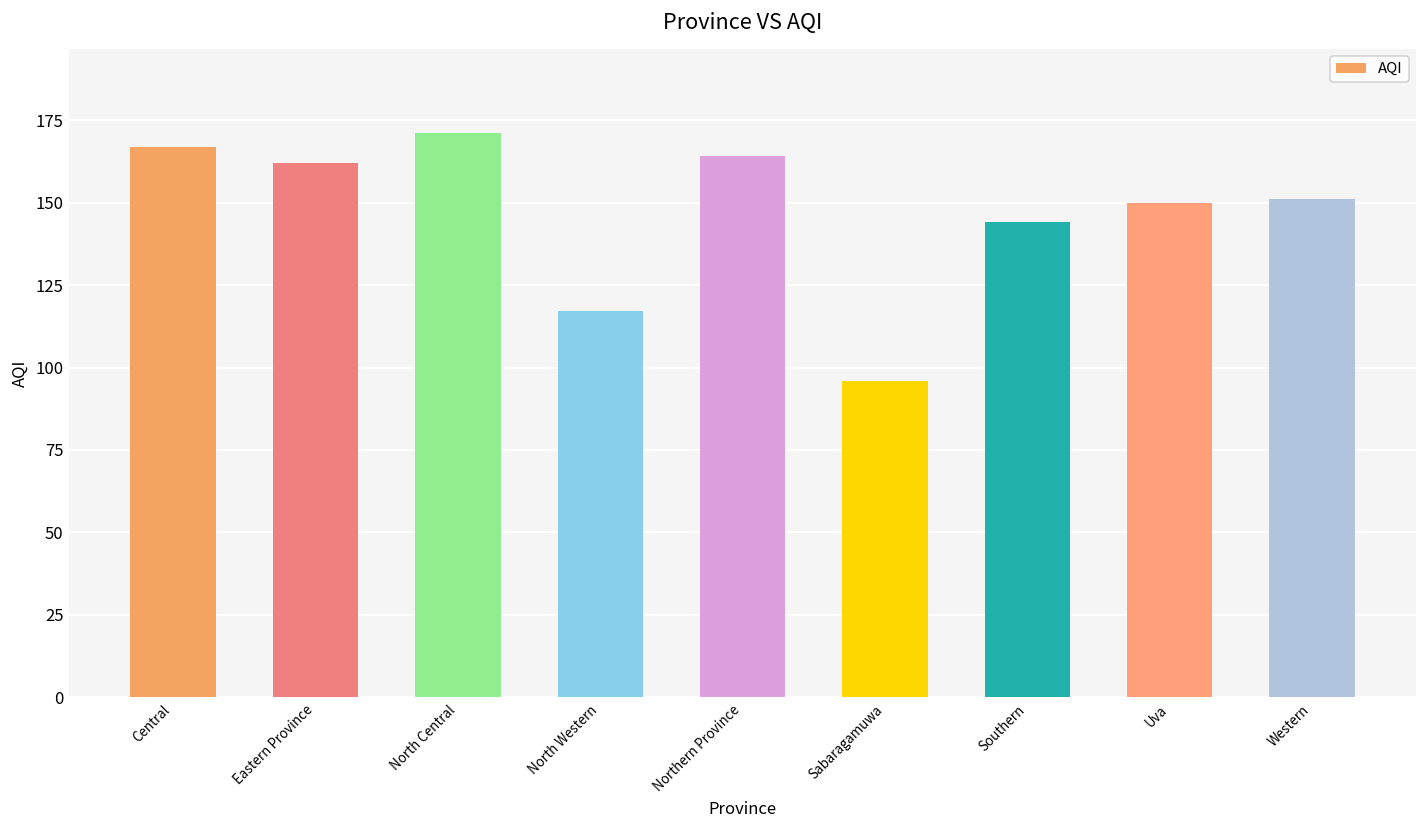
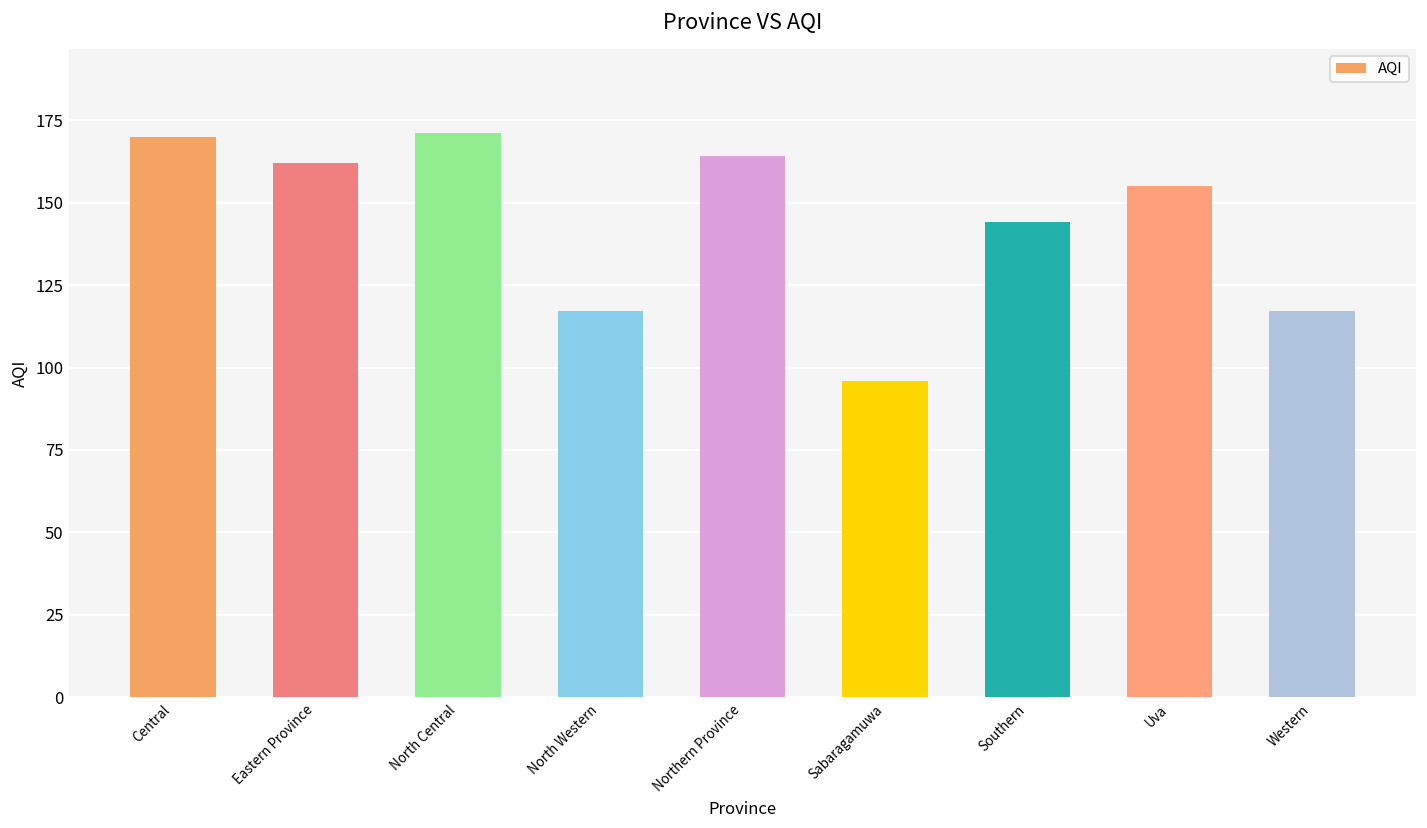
  {
-   "Central": 167,
+   "Central": 170,
    "Eastern Province": 162,
    "North Central": 171,
    "North Western": 117,
    "Northern Province": 164,
    "Sabaragamuwa": 96,
    "Southern": 144,
-   "Uva": 150,
-   "Western": 151
+   "Uva": 155,
+   "Western": 117
  }
